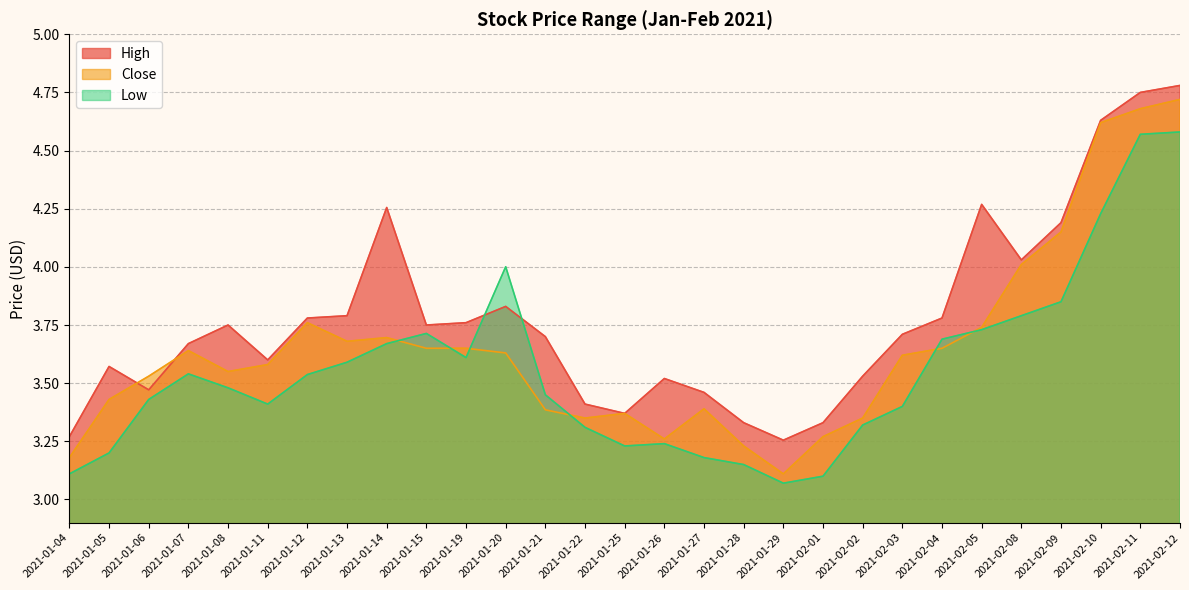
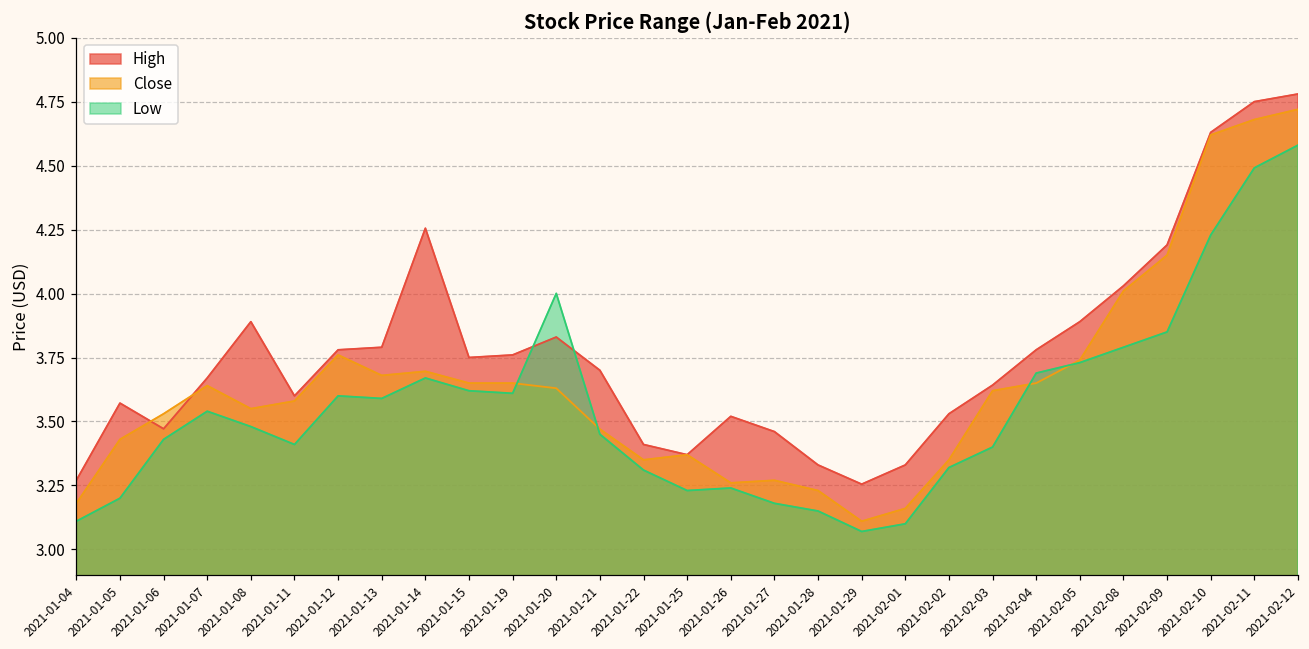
  {
    "High": {
      "2021-01-04": 3.27,
      "2021-01-05": 3.57,
      "2021-01-06": 3.47,
      "2021-01-07": 3.67,
-     "2021-01-08": 3.75,
+     "2021-01-08": 3.89,
      "2021-01-11": 3.60,
      "2021-01-12": 3.78,
      "2021-01-13": 3.79,
      "2021-01-14": 4.26,
      "2021-01-15": 3.75,
      "2021-01-19": 3.76,
      "2021-01-20": 3.83,
      "2021-01-21": 3.70,
      "2021-01-22": 3.41,
      "2021-01-26": 3.52,
      "2021-01-27": 3.46,
      "2021-01-28": 3.33,
      "2021-01-29": 3.25,
      "2021-02-01": 3.33,
      "2021-02-02": 3.53,
-     "2021-02-03": 3.71,
+     "2021-02-03": 3.64,
      "2021-02-04": 3.78,
-     "2021-02-05": 4.27,
+     "2021-02-05": 3.89,
      "2021-02-08": 4.03,
      "2021-02-09": 4.19,
      "2021-02-11": 4.75,
      "2021-02-12": 4.78
    },
    "Close": {
      "2021-01-04": 3.18,
      "2021-01-05": 3.43,
      "2021-01-06": 3.53,
      "2021-01-07": 3.64,
      "2021-01-08": 3.55,
      "2021-01-11": 3.58,
      "2021-01-12": 3.76,
      "2021-01-13": 3.68,
      "2021-01-14": 3.70,
      "2021-01-15": 3.65,
      "2021-01-19": 3.65,
      "2021-01-20": 3.63,
-     "2021-01-21": 3.39,
+     "2021-01-21": 3.47,
      "2021-01-22": 3.35,
      "2021-01-26": 3.26,
-     "2021-01-27": 3.39,
+     "2021-01-27": 3.27,
      "2021-01-28": 3.23,
      "2021-01-29": 3.11,
-     "2021-02-01": 3.27,
+     "2021-02-01": 3.16,
      "2021-02-02": 3.35,
      "2021-02-03": 3.62,
      "2021-02-04": 3.65,
      "2021-02-08": 4.01,
      "2021-02-09": 4.15,
      "2021-02-11": 4.68,
      "2021-02-12": 4.72
    },
    "Low": {
      "2021-01-04": 3.11,
      "2021-01-05": 3.20,
      "2021-01-06": 3.43,
      "2021-01-07": 3.54,
      "2021-01-08": 3.48,
      "2021-01-11": 3.41,
-     "2021-01-12": 3.54,
+     "2021-01-12": 3.60,
      "2021-01-13": 3.59,
      "2021-01-14": 3.67,
-     "2021-01-15": 3.71,
+     "2021-01-15": 3.62,
      "2021-01-19": 3.61,
      "2021-01-20": 4.00,
      "2021-01-21": 3.45,
      "2021-01-22": 3.31,
      "2021-01-25": 3.23,
      "2021-01-26": 3.24,
      "2021-01-27": 3.18,
      "2021-01-28": 3.15,
      "2021-01-29": 3.07,
      "2021-02-01": 3.10,
      "2021-02-02": 3.32,
      "2021-02-03": 3.40,
      "2021-02-04": 3.69,
      "2021-02-08": 3.79,
      "2021-02-09": 3.85,
      "2021-02-10": 4.23,
-     "2021-02-11": 4.57,
+     "2021-02-11": 4.49,
      "2021-02-12": 4.58
    }
  }
